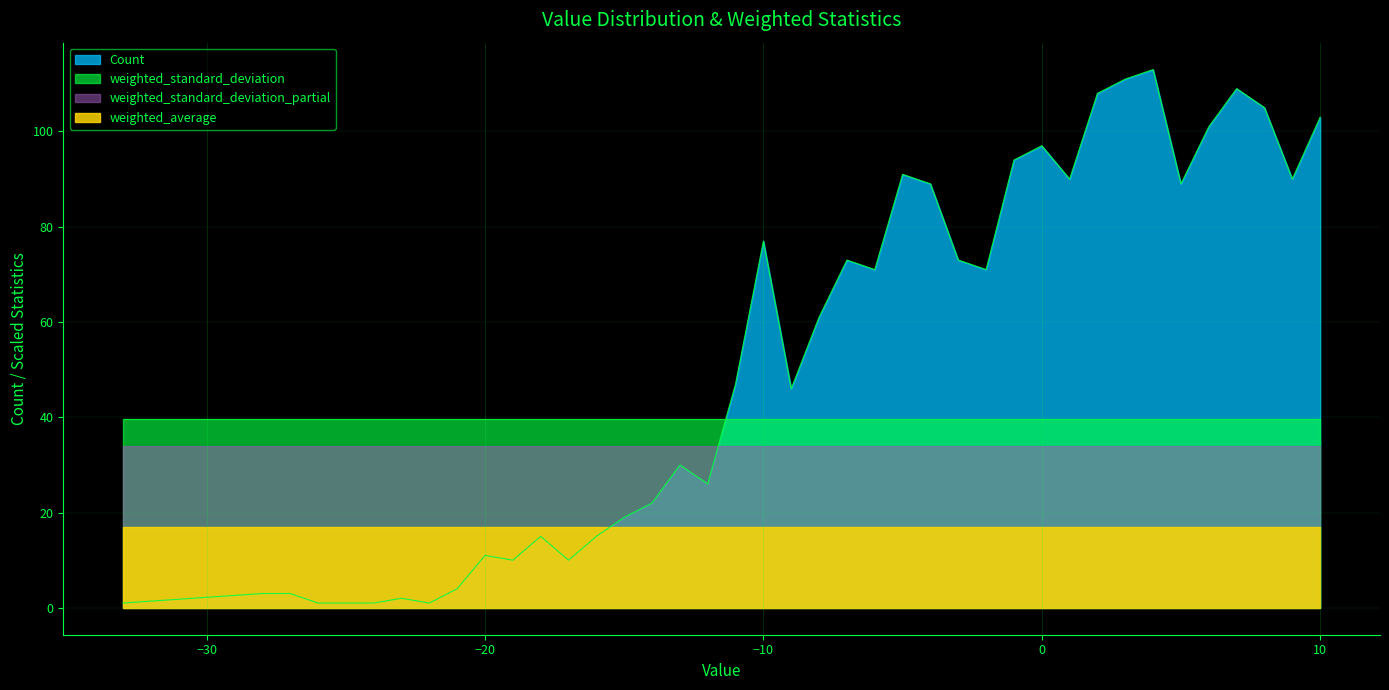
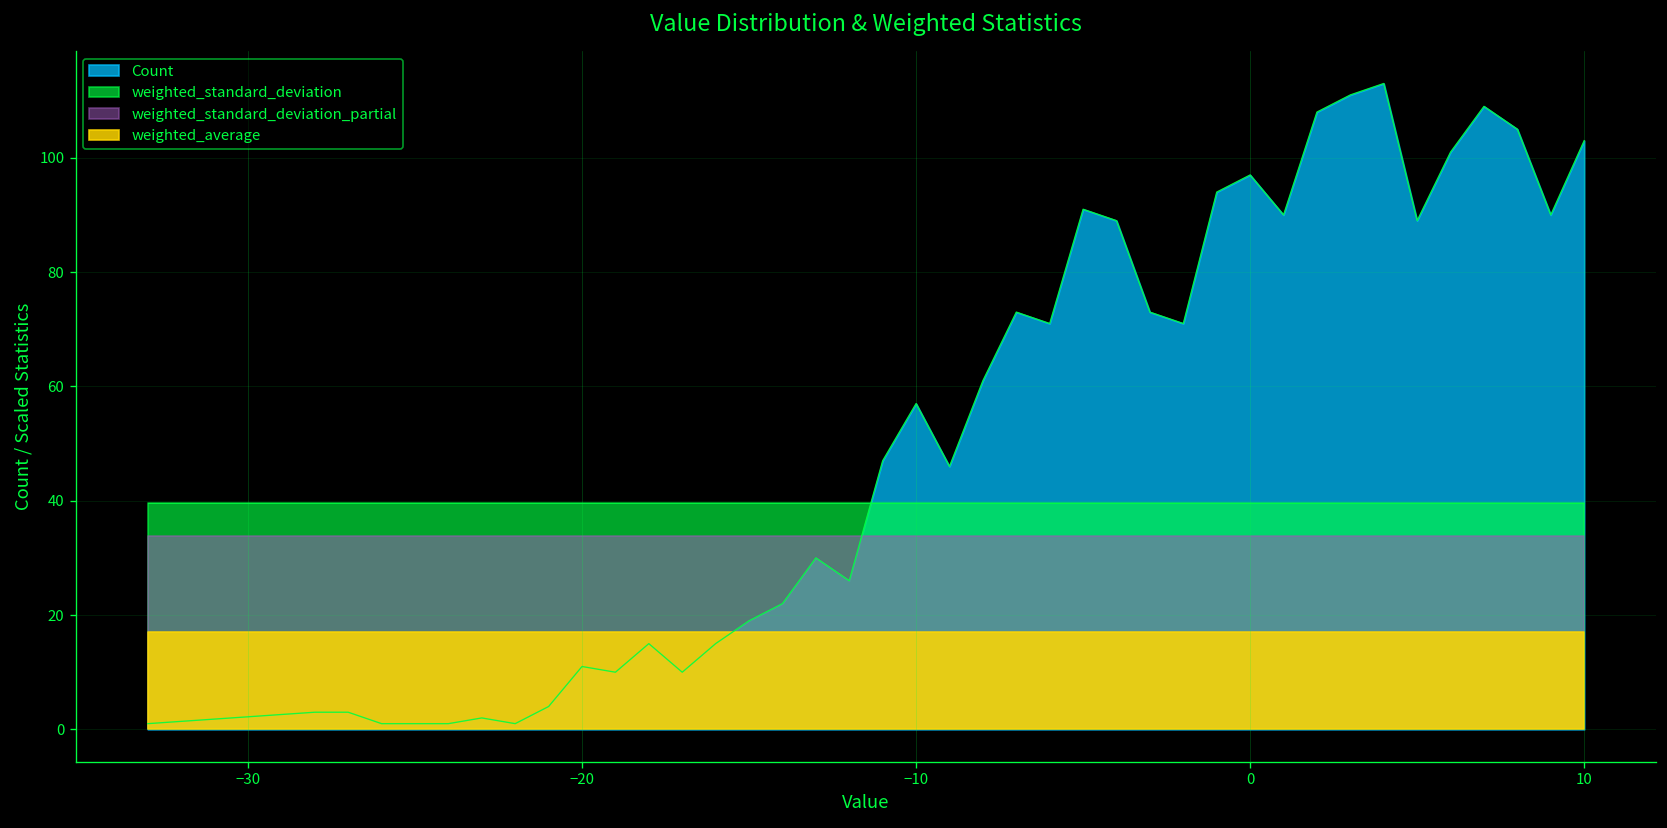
  {
    "Count": {
      "−20": 11,
-     "−10": 77,
+     "−10": 57,
      "0": 97,
      "10": 103
    },
    "weighted_standard_deviation": {
      "−20": 40,
      "−10": 40,
      "0": 40,
      "10": 40
    },
    "weighted_standard_deviation_partial": {
      "−20": 34,
      "−10": 34,
      "0": 34,
      "10": 34
    },
    "weighted_average": {
      "−20": 17,
      "−10": 17,
      "0": 17,
      "10": 17
    }
  }
